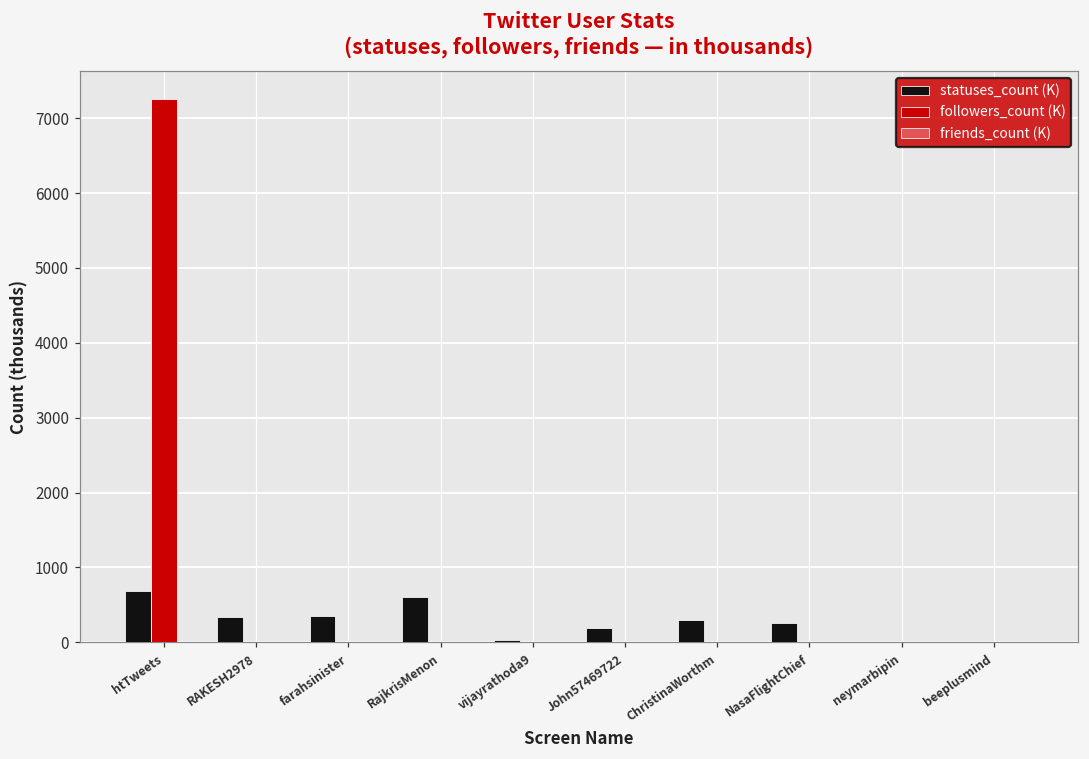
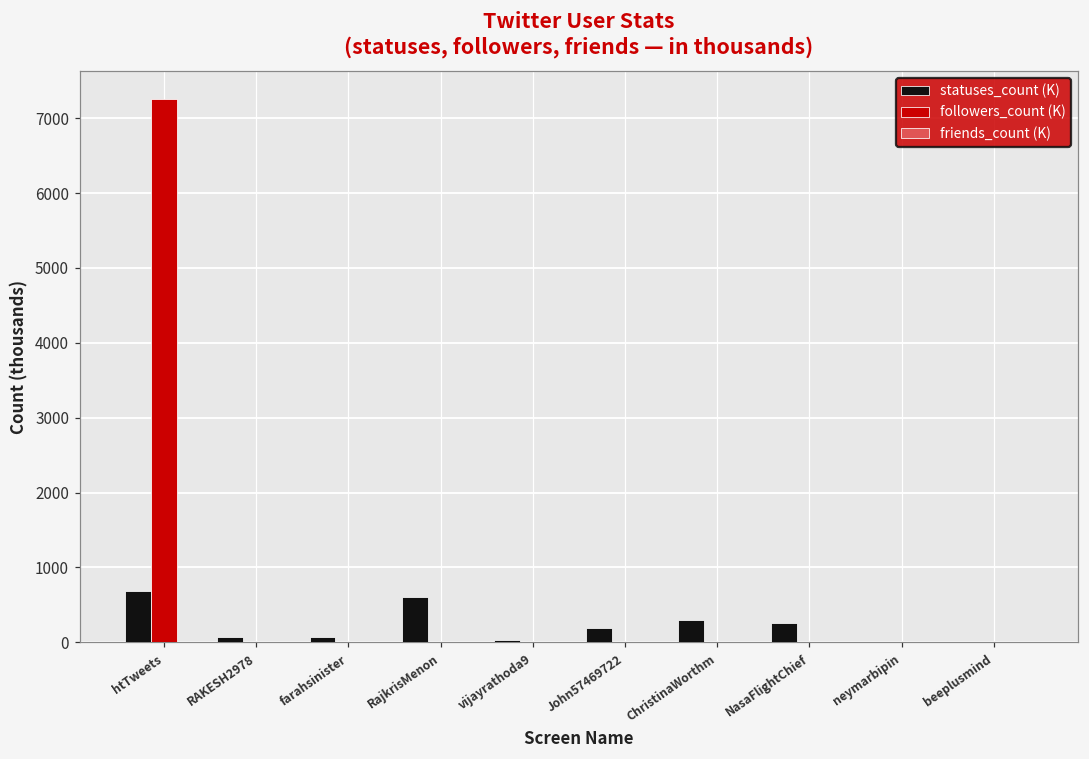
  {
    "statuses_count (K)": {
      "htTweets": 700,
-     "RAKESH2978": 300,
-     "farahsinister": 400,
+     "RAKESH2978": 100,
+     "farahsinister": 100,
      "RajkrisMenon": 600,
      "John57469722": 200,
      "ChristinaWorthm": 300,
      "NasaFlightChief": 300
    },
    "followers_count (K)": {
      "htTweets": 7300
    }
  }
